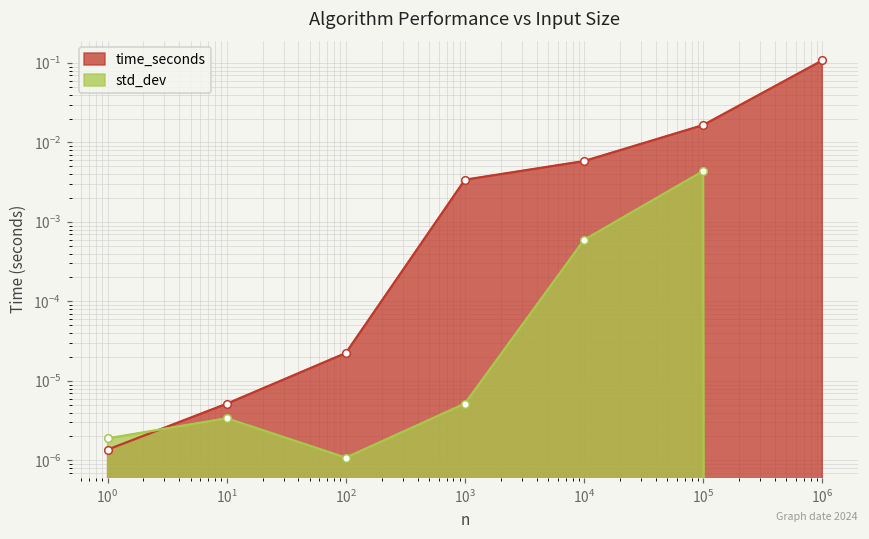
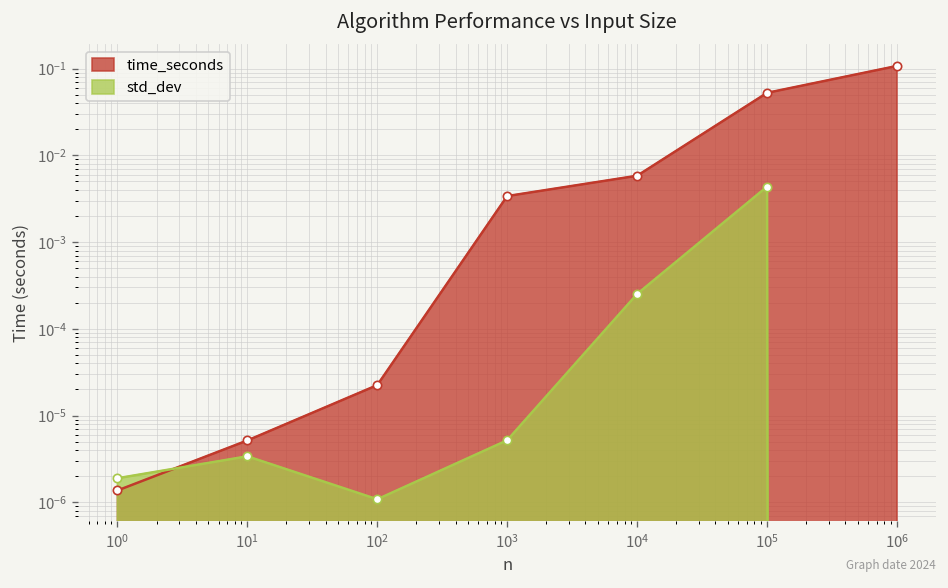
  {
    "time_seconds": {
      "10^0": 0.0000014,
      "10^1": 0.000005,
      "10^2": 0.000022,
      "10^3": 0.003,
      "10^4": 0.006,
-     "10^5": 0.017,
+     "10^5": 0.05,
      "10^6": 0.11
    },
    "std_dev": {
      "10^0": 0.0000019,
      "10^1": 0.000003,
      "10^2": 0.0000011,
      "10^3": 0.000005,
-     "10^4": 0.0006,
+     "10^4": 0.00025,
      "10^5": 0.004
    }
  }
